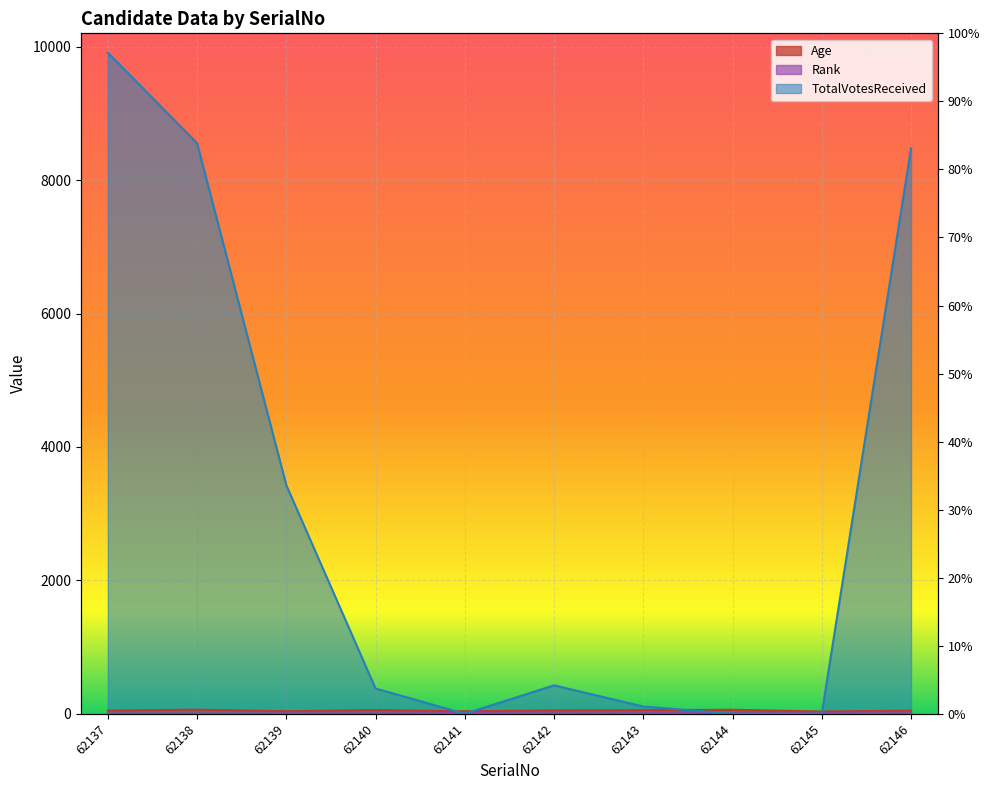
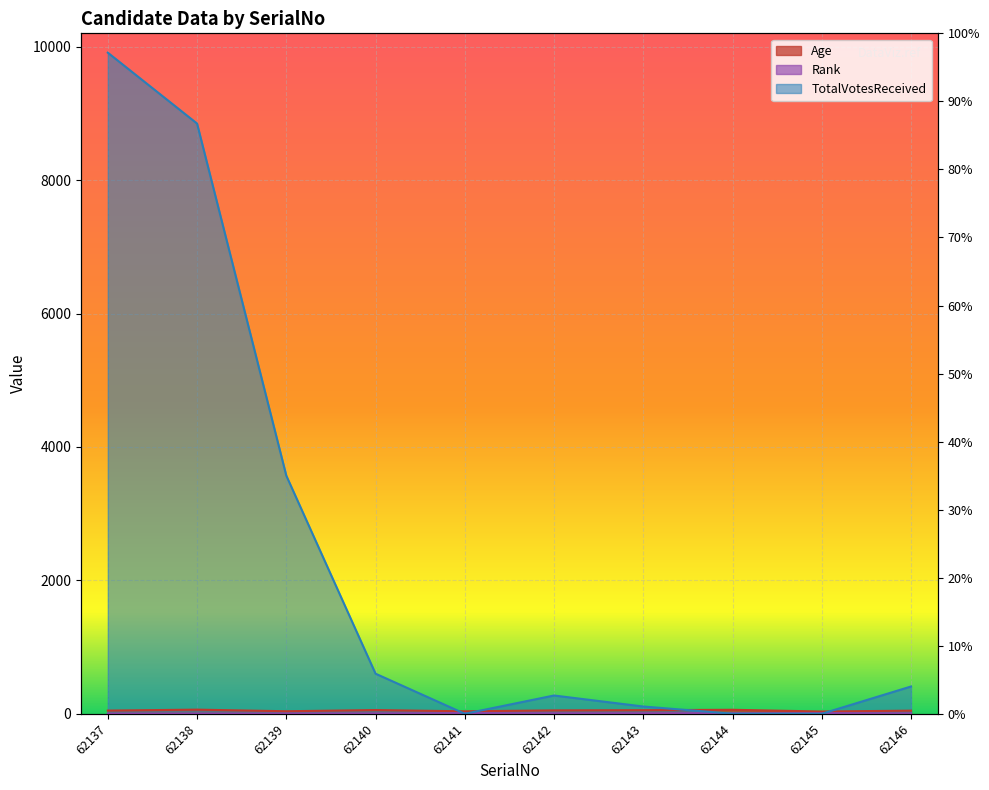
  {
    "Age": {
      "62137": 0,
      "62138": 100,
      "62140": 100,
      "62142": 100,
      "62143": 100,
      "62144": 100,
      "62146": 0
    },
    "Rank": {
      "62137": 0,
      "62138": 0,
      "62140": 0,
      "62142": 0,
      "62143": 0,
      "62146": 0
    },
    "TotalVotesReceived": {
      "62137": 9900,
-     "62138": 8600,
-     "62139": 3400,
-     "62140": 400,
-     "62142": 400,
+     "62138": 8800,
+     "62139": 3600,
+     "62140": 600,
+     "62142": 300,
      "62143": 100,
-     "62146": 8500
+     "62146": 400
    }
  }
